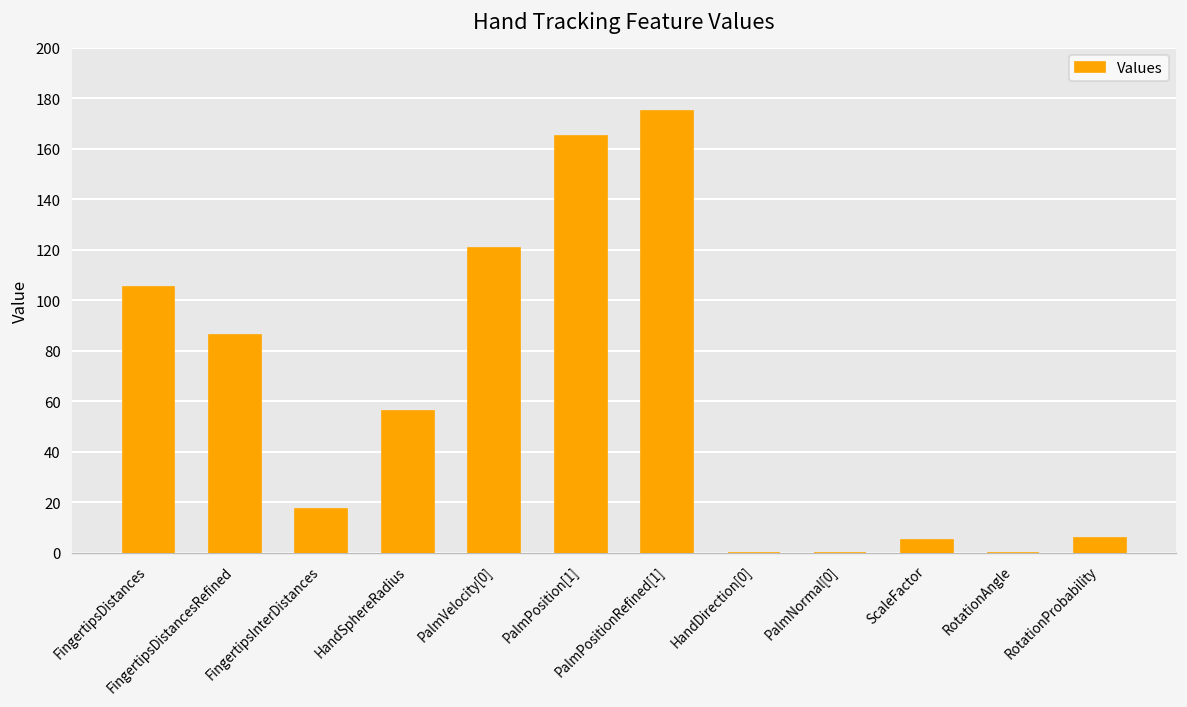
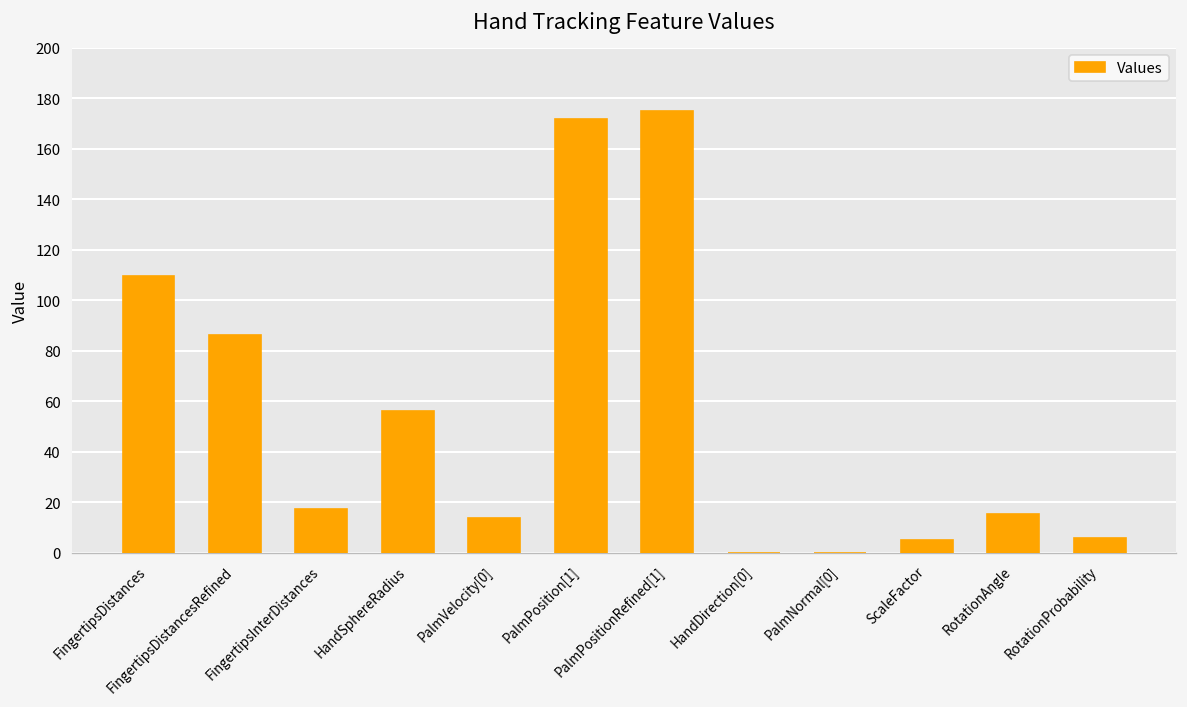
  {
-   "FingertipsDistances": 105,
+   "FingertipsDistances": 110,
    "FingertipsDistancesRefined": 86,
    "FingertipsInterDistances": 17,
    "HandSphereRadius": 56,
-   "PalmVelocity[0]": 121,
-   "PalmPosition[1]": 165,
+   "PalmVelocity[0]": 14,
+   "PalmPosition[1]": 172,
    "PalmPositionRefined[1]": 175,
    "ScaleFactor": 5,
-   "RotationAngle": 0,
+   "RotationAngle": 15,
    "RotationProbability": 6
  }
